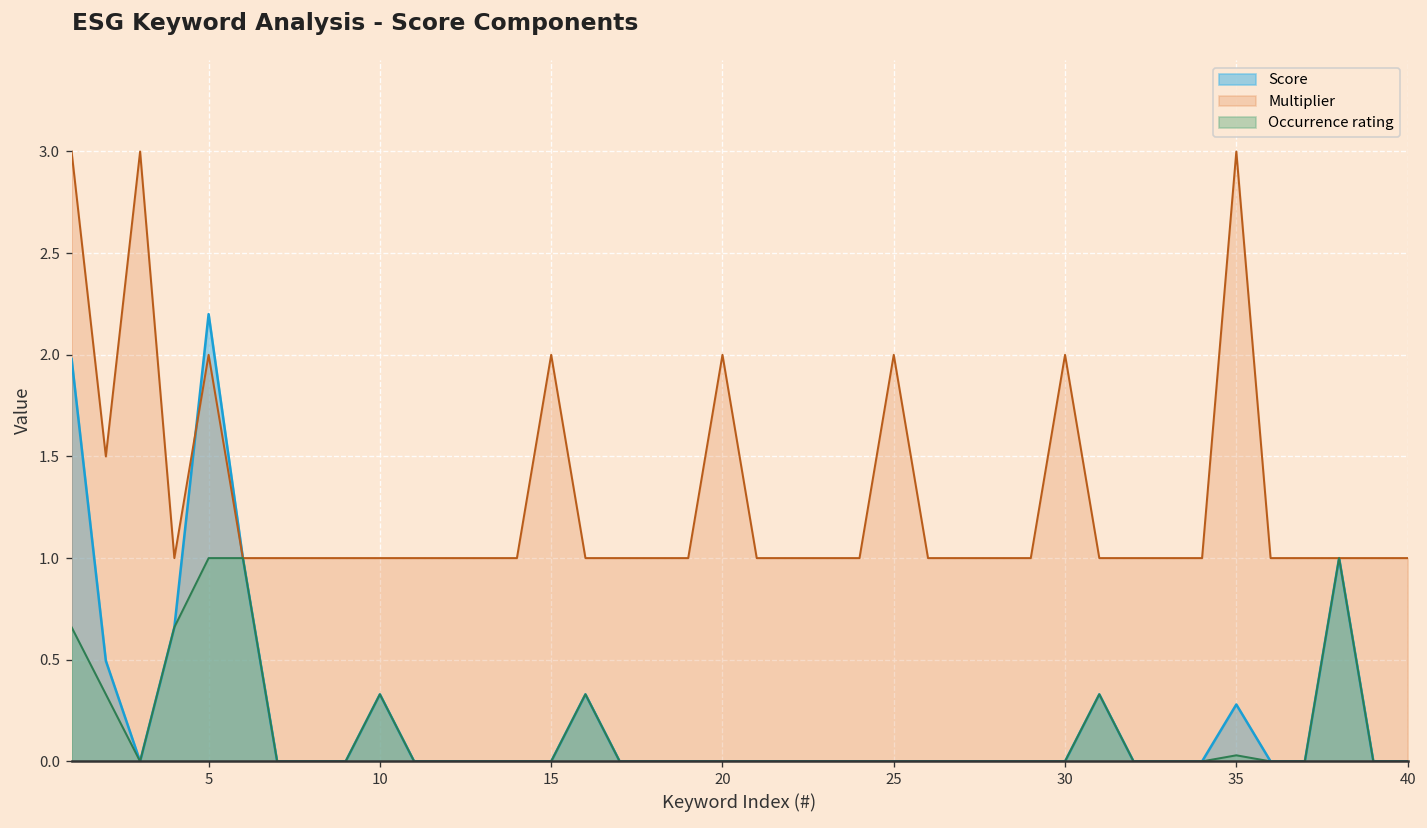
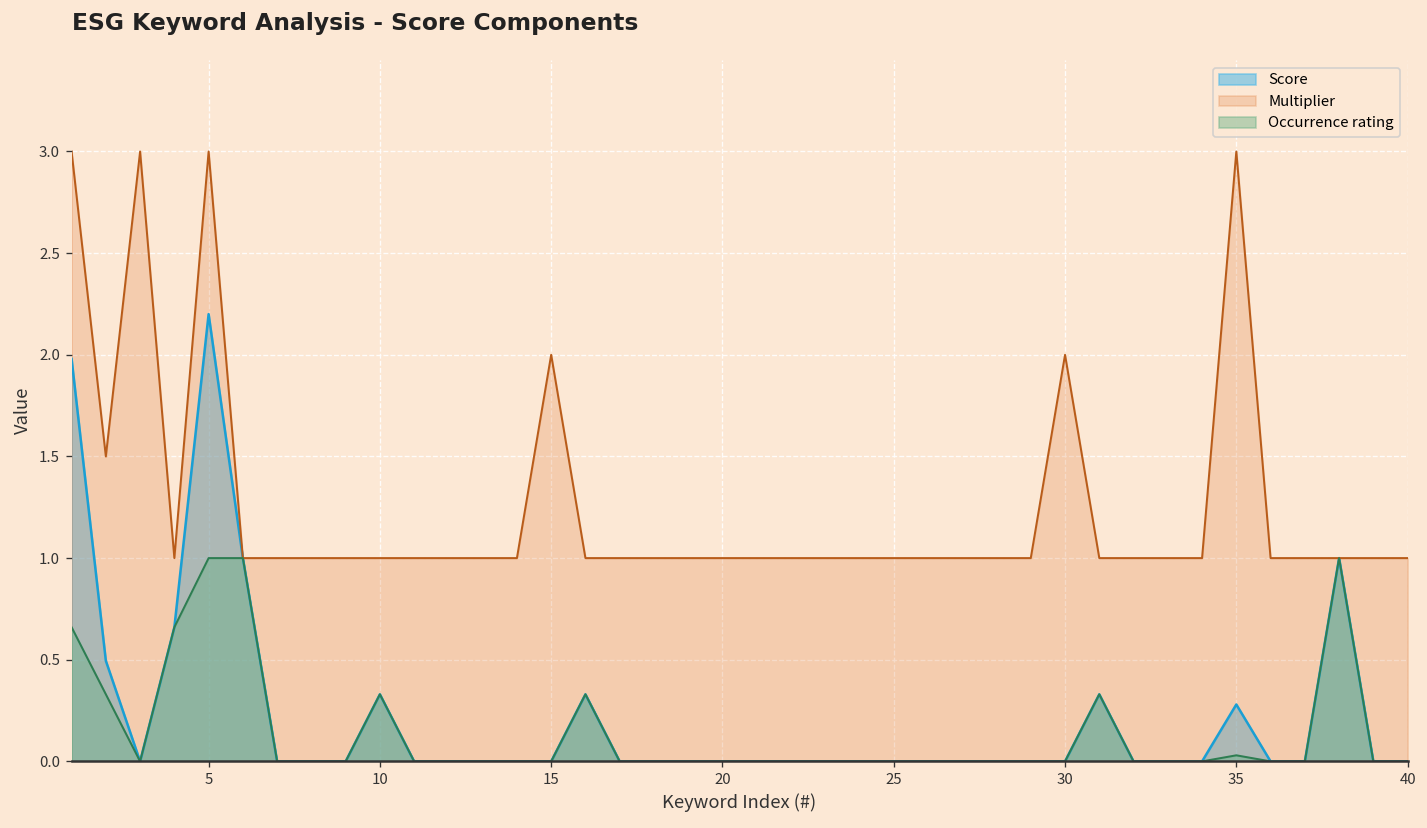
  {
    "Score": {
      "5": 2.20,
      "35": 0.28
    },
    "Multiplier": {
-     "5": 2,
+     "5": 3,
      "10": 1,
      "15": 2,
-     "20": 2,
-     "25": 2,
+     "20": 1,
+     "25": 1,
      "30": 2,
      "35": 3,
      "40": 1
    },
    "Occurrence rating": {
      "5": 1,
      "35": 0.03
    }
  }
